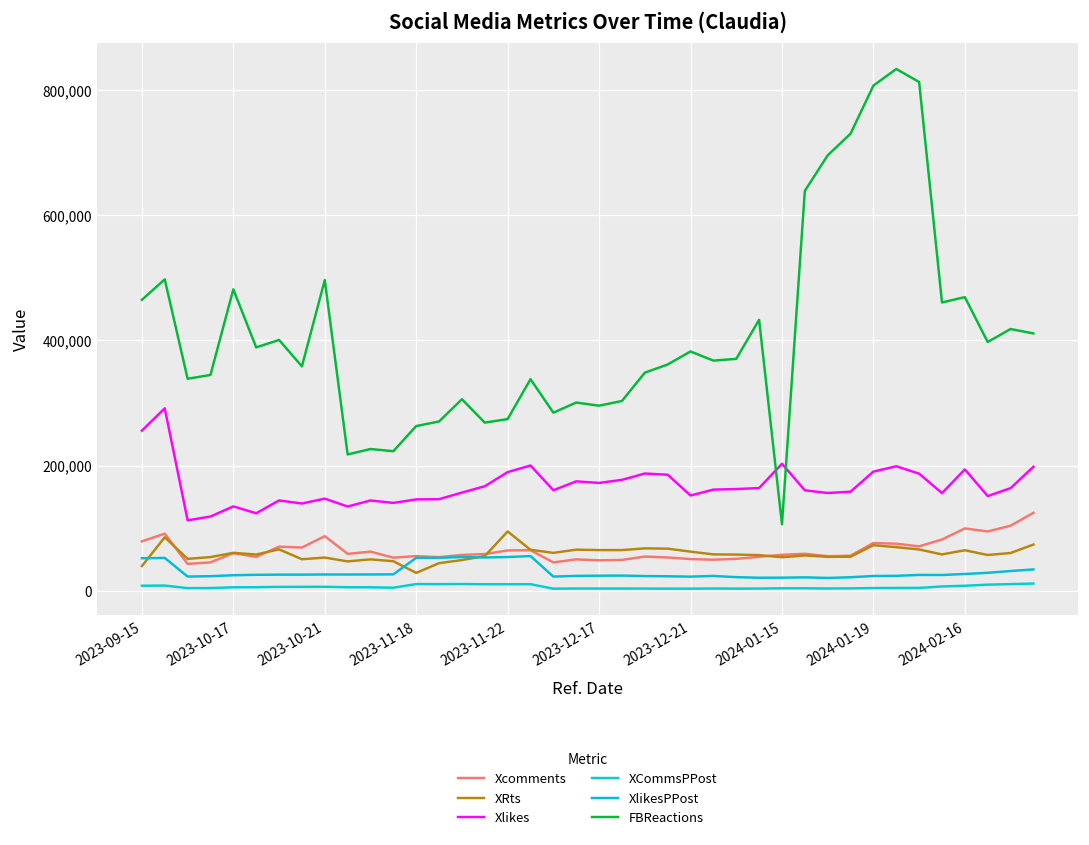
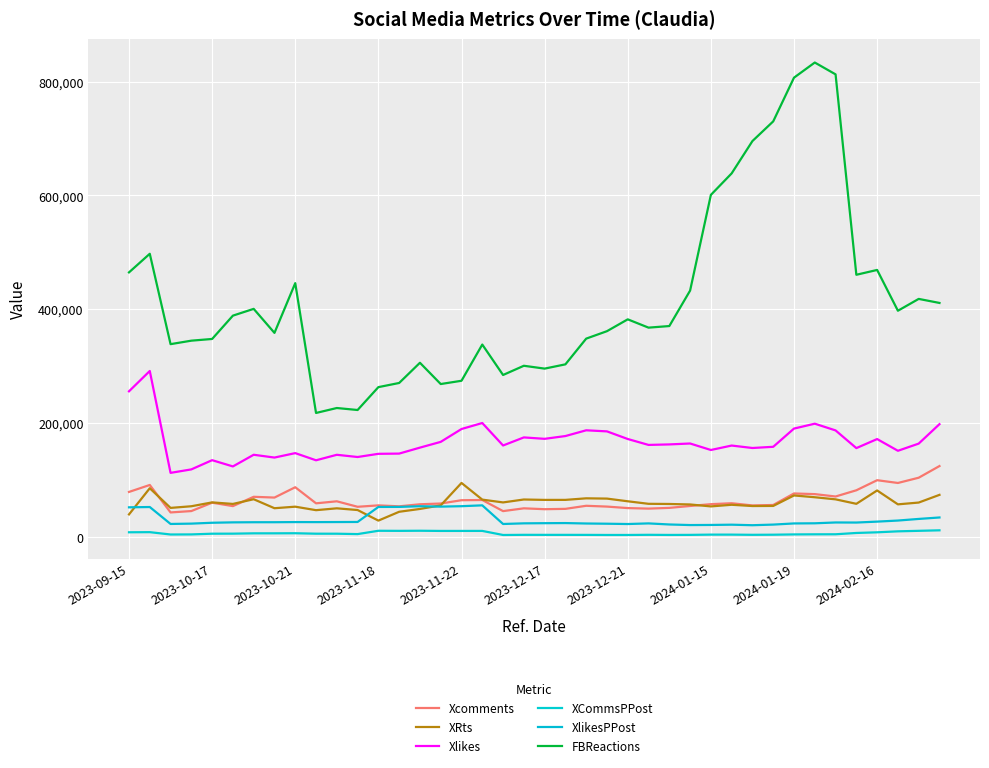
  {
    "Xcomments": {
      "2023-09-15": "80,000",
      "2023-10-21": "90,000",
      "2023-11-22": "60,000",
      "2023-12-17": "50,000",
      "2023-12-21": "50,000",
      "2024-02-16": "100,000"
    },
    "XRts": {
      "2023-09-15": "40,000",
      "2023-10-21": "50,000",
      "2023-11-18": "30,000",
      "2023-11-22": "90,000",
      "2023-12-17": "60,000",
      "2023-12-21": "60,000",
-     "2024-02-16": "60,000"
+     "2024-02-16": "80,000"
    },
    "Xlikes": {
      "2023-09-15": "260,000",
      "2023-10-17": "130,000",
      "2023-10-21": "150,000",
      "2023-11-18": "150,000",
      "2023-11-22": "190,000",
      "2023-12-17": "170,000",
-     "2023-12-21": "150,000",
-     "2024-01-15": "200,000",
+     "2023-12-21": "170,000",
+     "2024-01-15": "150,000",
      "2024-01-19": "190,000",
-     "2024-02-16": "190,000"
+     "2024-02-16": "170,000"
    },
    "FBReactions": {
      "2023-09-15": "460,000",
-     "2023-10-17": "480,000",
-     "2023-10-21": "500,000",
+     "2023-10-17": "350,000",
+     "2023-10-21": "450,000",
      "2023-11-18": "260,000",
      "2023-11-22": "270,000",
      "2023-12-17": "300,000",
      "2023-12-21": "380,000",
-     "2024-01-15": "110,000",
+     "2024-01-15": "600,000",
      "2024-01-19": "810,000",
      "2024-02-16": "470,000"
    }
  }
